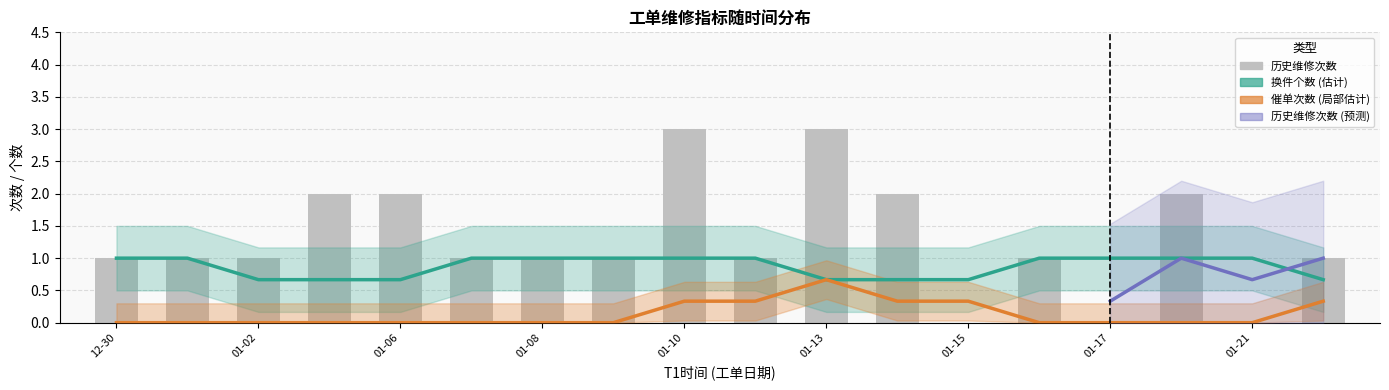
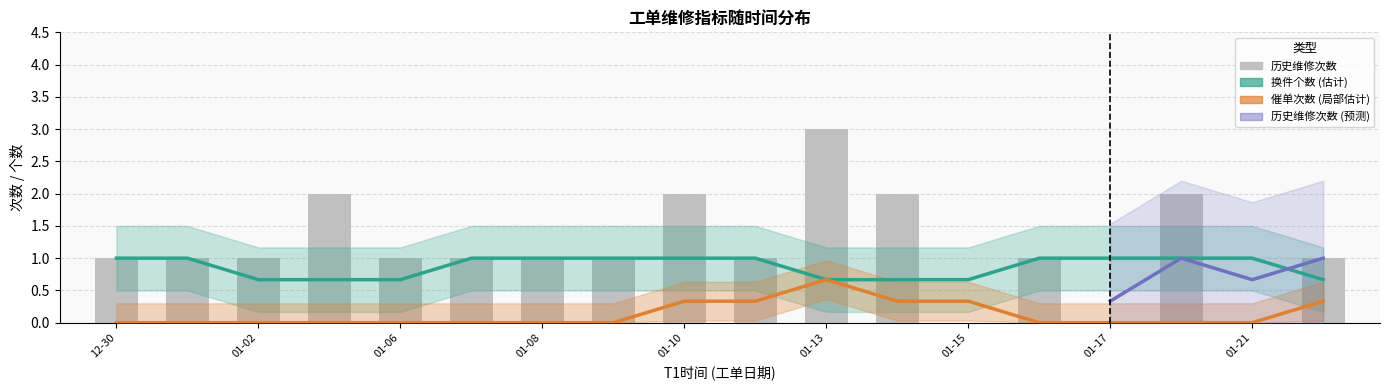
  {
    "历史维修次数": {
      "12-30": 1,
      "01-02": 1,
-     "01-06": 2,
+     "01-06": 1,
      "01-08": 1,
-     "01-10": 3,
+     "01-10": 2,
      "01-13": 3,
      "01-15": 0,
      "01-17": 0,
      "01-21": 0
    }
  }
